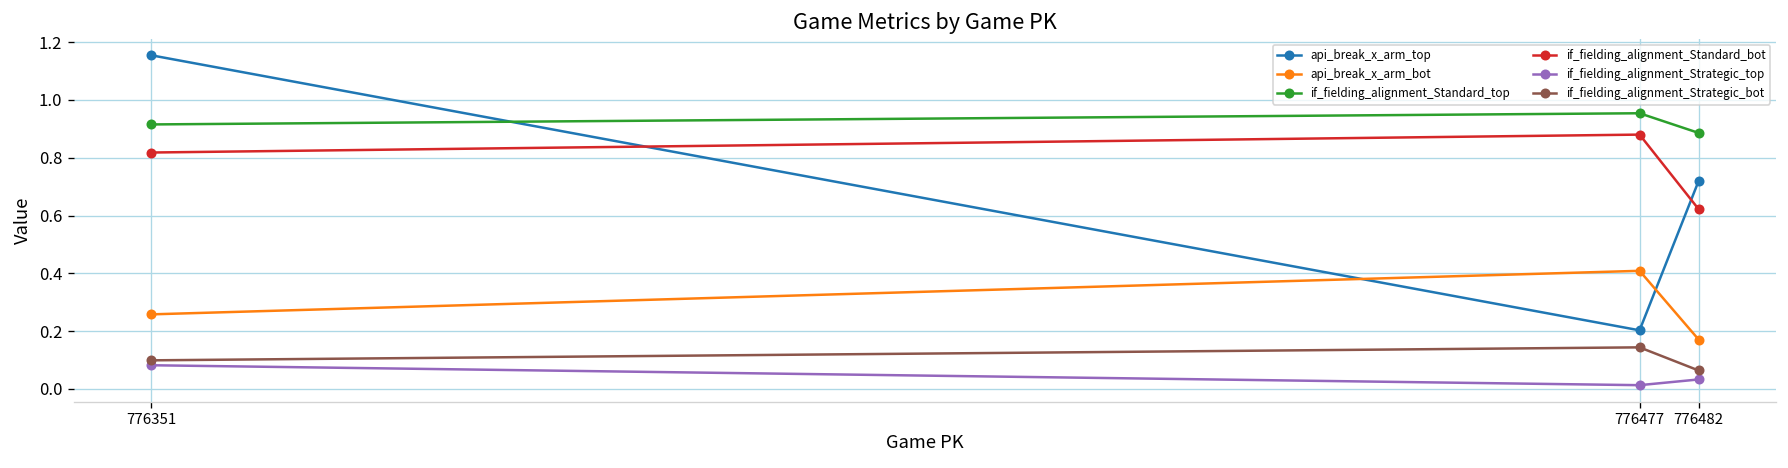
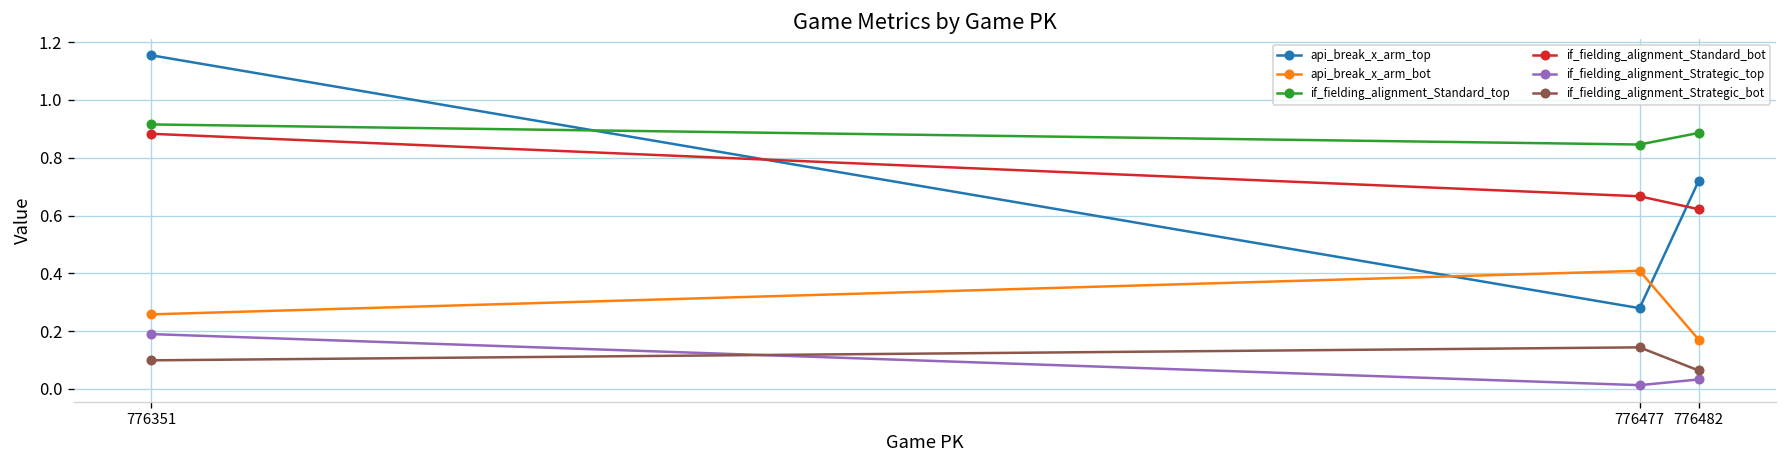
  {
    "api_break_x_arm_top": {
      "776351": 1.15,
-     "776477": 0.20,
+     "776477": 0.28,
      "776482": 0.72
    },
    "api_break_x_arm_bot": {
      "776351": 0.26,
      "776477": 0.41,
      "776482": 0.17
    },
    "if_fielding_alignment_Standard_top": {
      "776351": 0.92,
-     "776477": 0.95,
+     "776477": 0.85,
      "776482": 0.89
    },
    "if_fielding_alignment_Standard_bot": {
-     "776351": 0.82,
-     "776477": 0.88,
+     "776351": 0.88,
+     "776477": 0.67,
      "776482": 0.62
    },
    "if_fielding_alignment_Strategic_top": {
-     "776351": 0.08,
+     "776351": 0.19,
      "776477": 0.01,
      "776482": 0.03
    },
    "if_fielding_alignment_Strategic_bot": {
      "776351": 0.10,
      "776477": 0.14,
      "776482": 0.06
    }
  }
